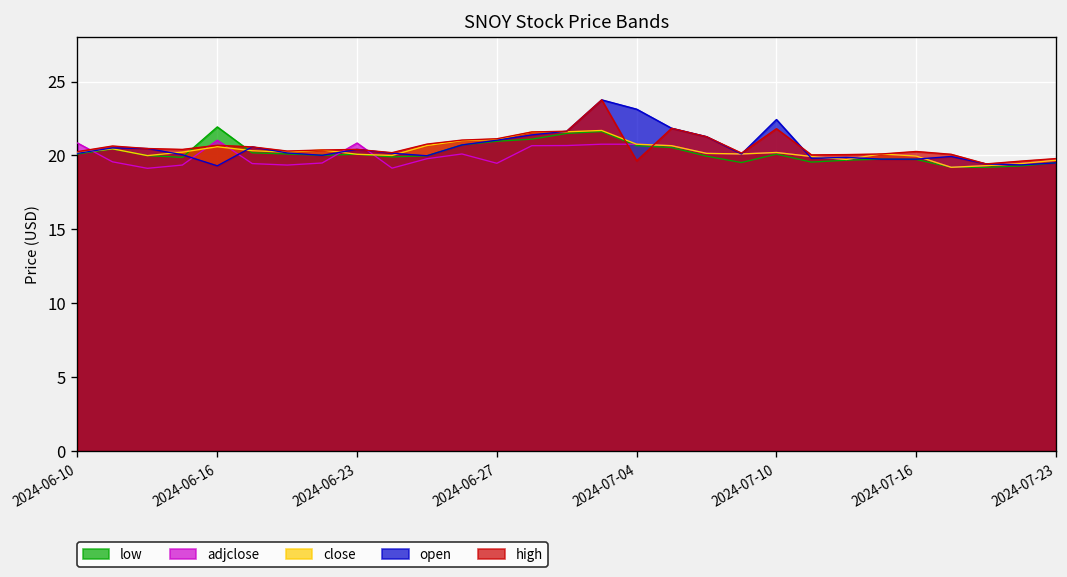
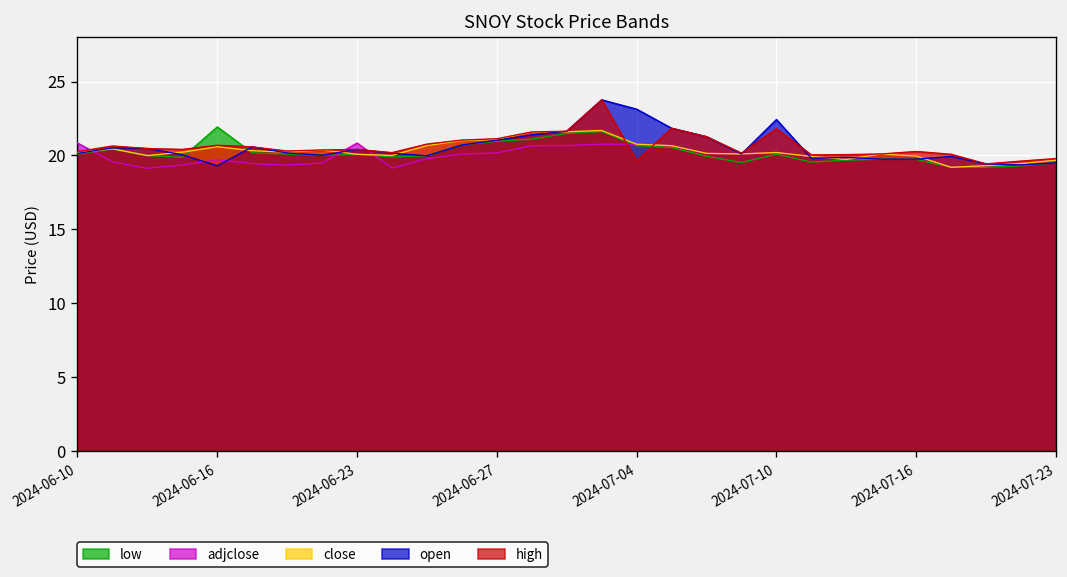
  {
    "low": {
      "2024-06-16": 21.9
    },
    "adjclose": {
      "2024-06-10": 20.8,
-     "2024-06-16": 21.0,
+     "2024-06-16": 19.7,
      "2024-06-23": 20.8,
-     "2024-06-27": 19.5
+     "2024-06-27": 20.2
    },
    "open": {
      "2024-06-16": 19.3,
      "2024-07-04": 23.1,
      "2024-07-10": 22.4
    },
    "high": {
      "2024-07-04": 19.6,
      "2024-07-10": 21.8,
      "2024-07-16": 20.3
    }
  }
